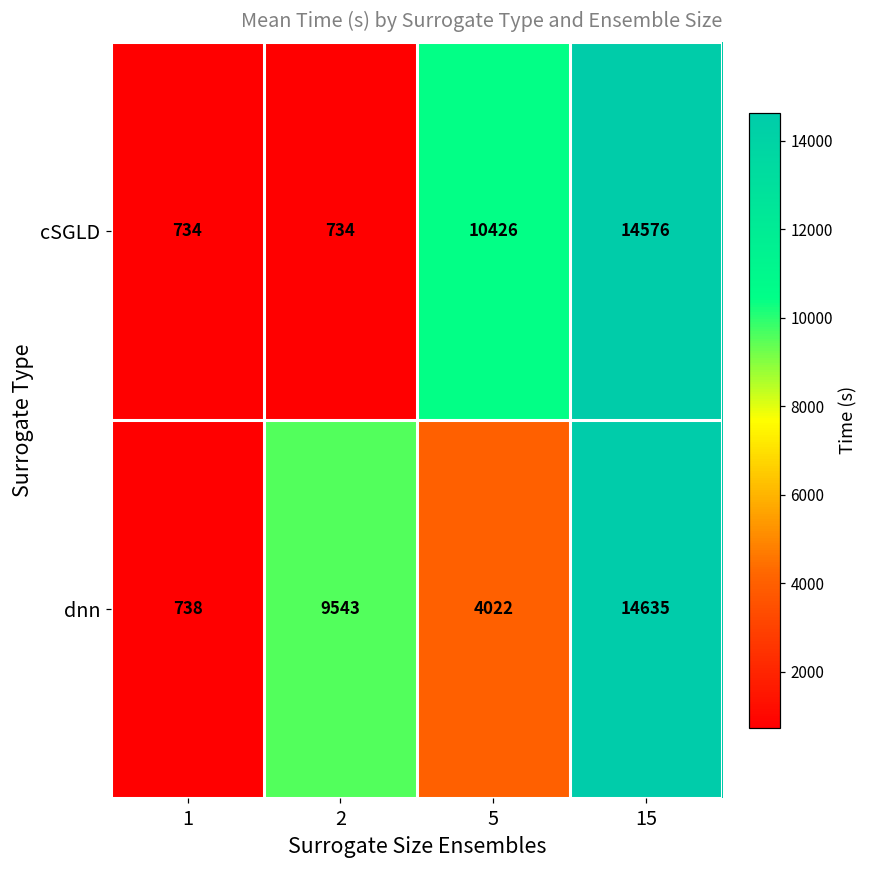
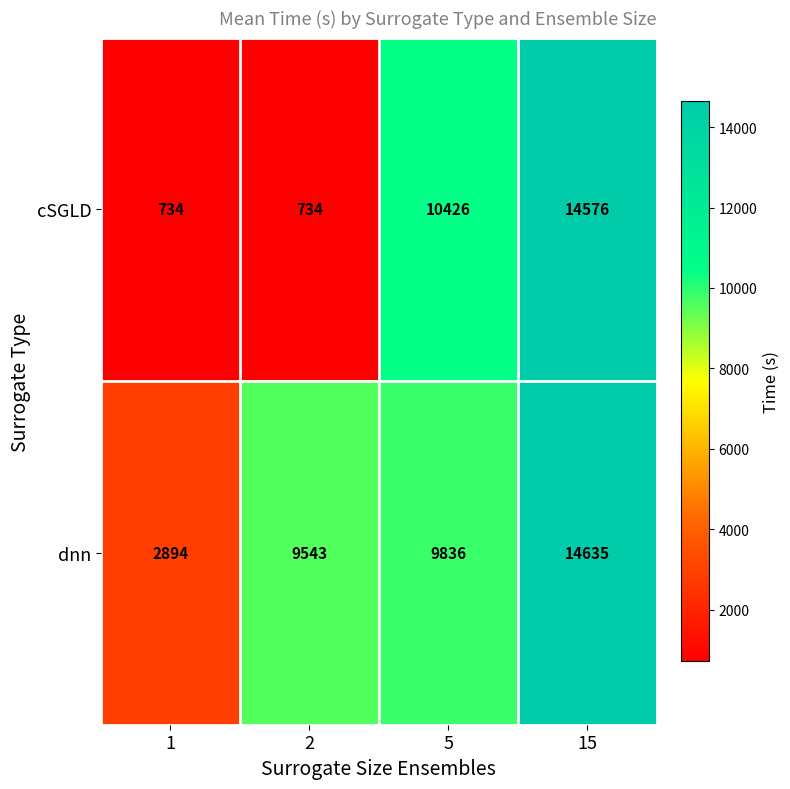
  {
    "cSGLD": {
      "1": 734,
      "2": 734,
      "5": 10426,
      "15": 14576
    },
    "dnn": {
-     "1": 738,
+     "1": 2894,
      "2": 9543,
-     "5": 4022,
+     "5": 9836,
      "15": 14635
    }
  }
